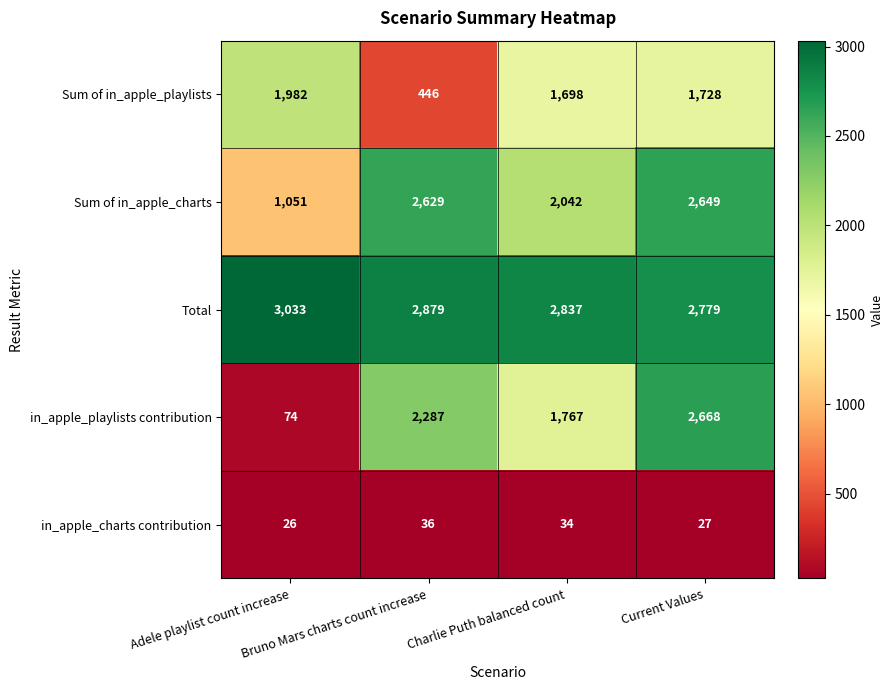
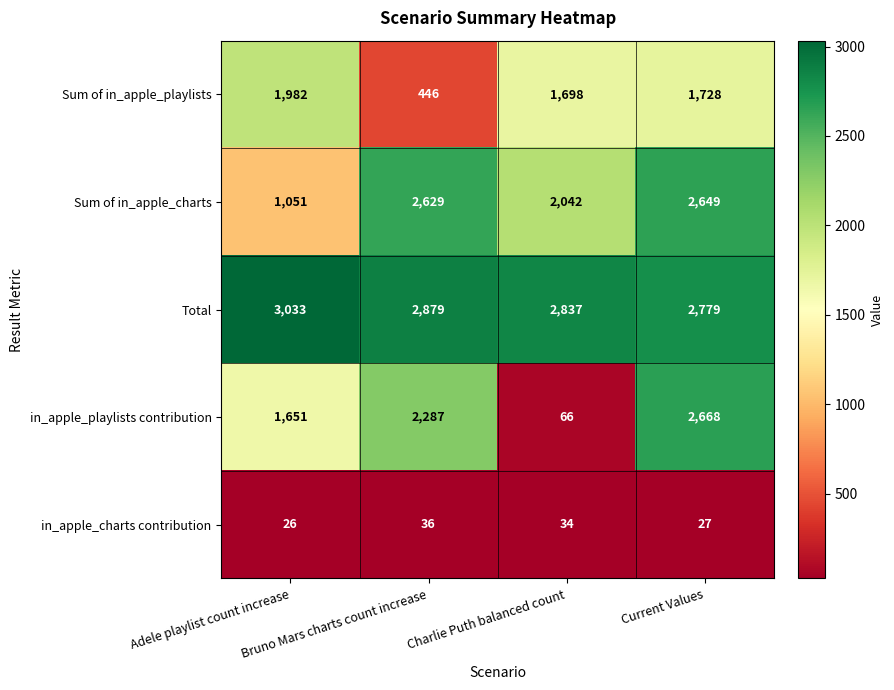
  {
    "Sum of in_apple_playlists": {
      "Adele playlist count increase": "1,982",
      "Bruno Mars charts count increase": "446",
      "Charlie Puth balanced count": "1,698",
      "Current Values": "1,728"
    },
    "Sum of in_apple_charts": {
      "Adele playlist count increase": "1,051",
      "Bruno Mars charts count increase": "2,629",
      "Charlie Puth balanced count": "2,042",
      "Current Values": "2,649"
    },
    "Total": {
      "Adele playlist count increase": "3,033",
      "Bruno Mars charts count increase": "2,879",
      "Charlie Puth balanced count": "2,837",
      "Current Values": "2,779"
    },
    "in_apple_playlists contribution": {
-     "Adele playlist count increase": "74",
+     "Adele playlist count increase": "1,651",
      "Bruno Mars charts count increase": "2,287",
-     "Charlie Puth balanced count": "1,767",
+     "Charlie Puth balanced count": "66",
      "Current Values": "2,668"
    },
    "in_apple_charts contribution": {
      "Adele playlist count increase": "26",
      "Bruno Mars charts count increase": "36",
      "Charlie Puth balanced count": "34",
      "Current Values": "27"
    }
  }
